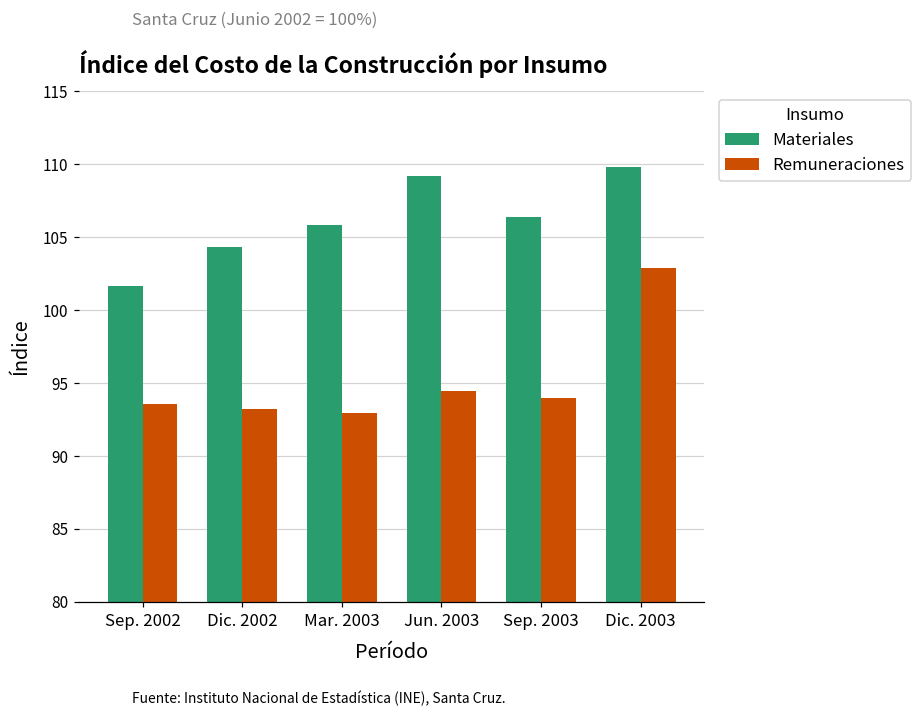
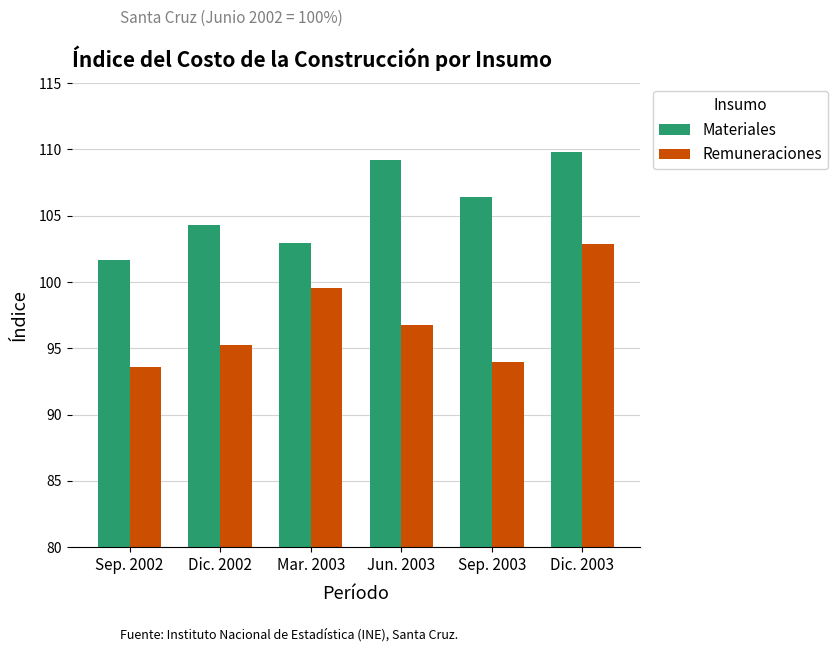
  {
    "Materiales": {
      "Sep. 2002": 101.7,
      "Dic. 2002": 104.3,
-     "Mar. 2003": 105.8,
+     "Mar. 2003": 102.9,
      "Jun. 2003": 109.2,
      "Sep. 2003": 106.4,
      "Dic. 2003": 109.8
    },
    "Remuneraciones": {
      "Sep. 2002": 93.6,
-     "Dic. 2002": 93.2,
-     "Mar. 2003": 92.9,
-     "Jun. 2003": 94.5,
+     "Dic. 2002": 95.2,
+     "Mar. 2003": 99.5,
+     "Jun. 2003": 96.8,
      "Sep. 2003": 94.0,
      "Dic. 2003": 102.9
    }
  }
